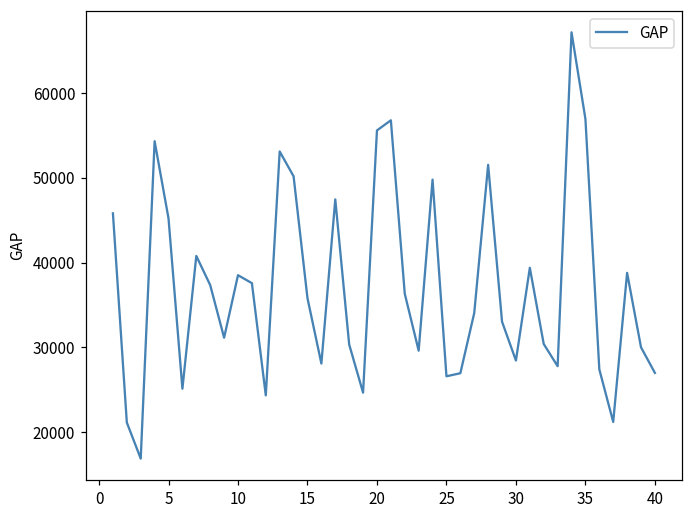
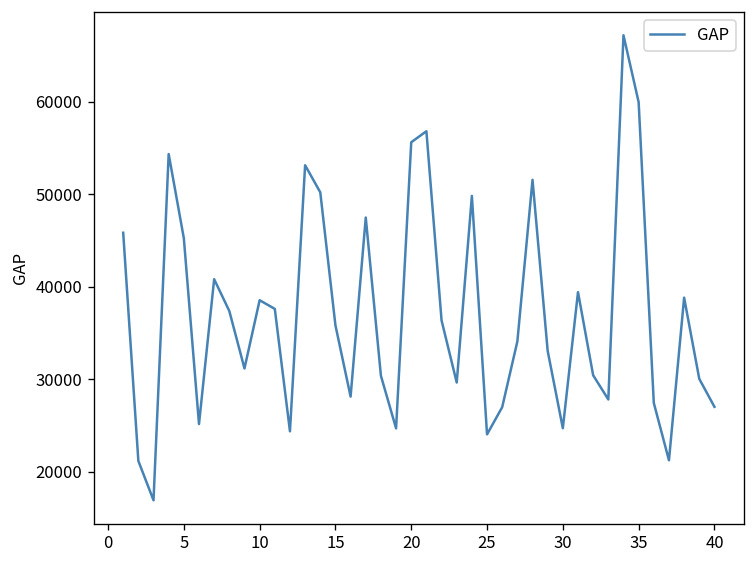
  {
    "5": 45000,
    "10": 39000,
    "15": 36000,
    "20": 56000,
-   "25": 27000,
-   "30": 28000,
-   "35": 57000,
+   "25": 24000,
+   "30": 25000,
+   "35": 60000,
    "40": 27000
  }
